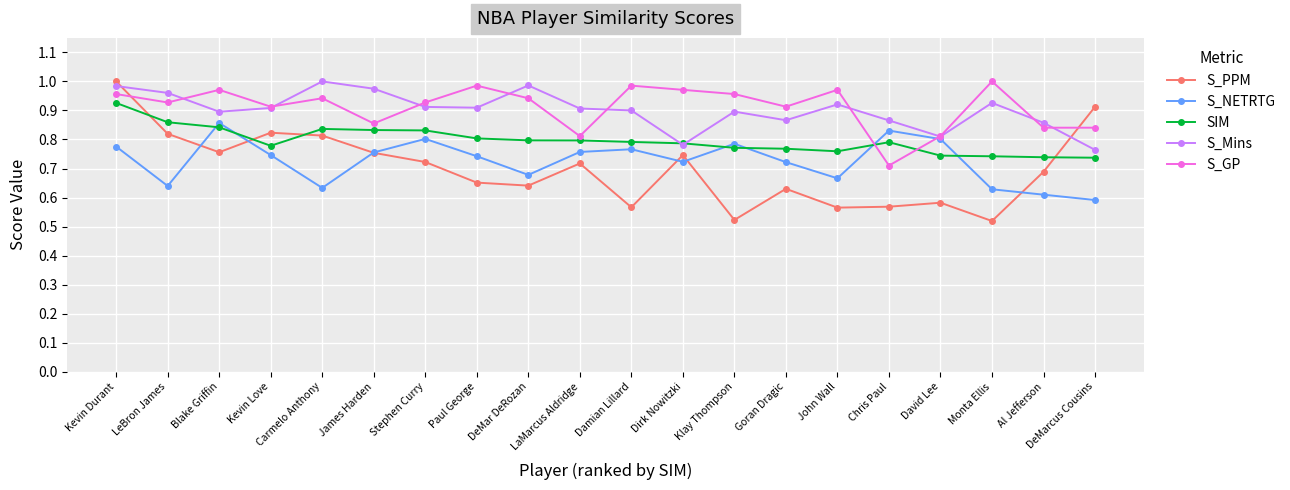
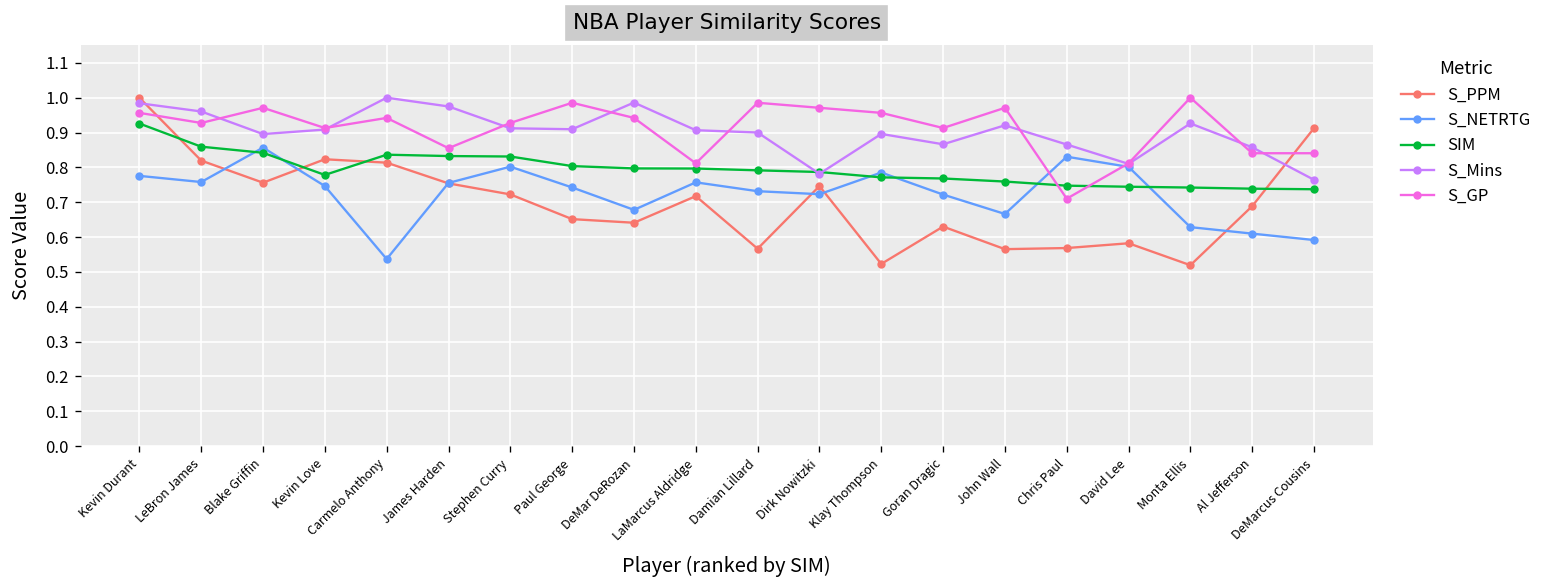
  {
    "S_PPM": {
      "Kevin Durant": 1.00,
      "LeBron James": 0.82,
      "Blake Griffin": 0.76,
      "Kevin Love": 0.82,
      "Carmelo Anthony": 0.81,
      "Stephen Curry": 0.72,
      "Paul George": 0.65,
      "DeMar DeRozan": 0.64,
      "LaMarcus Aldridge": 0.72,
      "Damian Lillard": 0.57,
      "Dirk Nowitzki": 0.75,
      "Klay Thompson": 0.52,
      "Goran Dragic": 0.63,
      "John Wall": 0.57,
      "Chris Paul": 0.57,
      "David Lee": 0.58,
      "Monta Ellis": 0.52,
      "Al Jefferson": 0.69,
      "DeMarcus Cousins": 0.91
    },
    "S_NETRTG": {
      "Kevin Durant": 0.78,
-     "LeBron James": 0.64,
+     "LeBron James": 0.76,
      "Blake Griffin": 0.86,
      "Kevin Love": 0.75,
-     "Carmelo Anthony": 0.63,
+     "Carmelo Anthony": 0.54,
      "Stephen Curry": 0.80,
      "Paul George": 0.74,
      "DeMar DeRozan": 0.68,
      "LaMarcus Aldridge": 0.76,
-     "Damian Lillard": 0.77,
+     "Damian Lillard": 0.73,
      "Dirk Nowitzki": 0.72,
      "Klay Thompson": 0.79,
      "Goran Dragic": 0.72,
      "John Wall": 0.67,
      "Chris Paul": 0.83,
      "Monta Ellis": 0.63,
      "Al Jefferson": 0.61,
      "DeMarcus Cousins": 0.59
    },
    "SIM": {
      "Kevin Durant": 0.93,
      "LeBron James": 0.86,
      "Blake Griffin": 0.84,
      "Kevin Love": 0.78,
      "Carmelo Anthony": 0.84,
      "James Harden": 0.83,
      "Stephen Curry": 0.83,
      "Paul George": 0.80,
      "DeMar DeRozan": 0.80,
      "LaMarcus Aldridge": 0.80,
      "Damian Lillard": 0.79,
      "Klay Thompson": 0.77,
      "Goran Dragic": 0.77,
      "John Wall": 0.76,
-     "Chris Paul": 0.79,
+     "Chris Paul": 0.75,
      "David Lee": 0.74,
      "Monta Ellis": 0.74,
      "Al Jefferson": 0.74,
      "DeMarcus Cousins": 0.74
    }
  }
